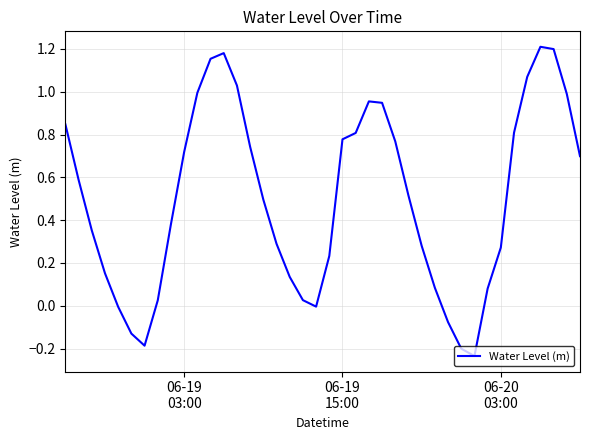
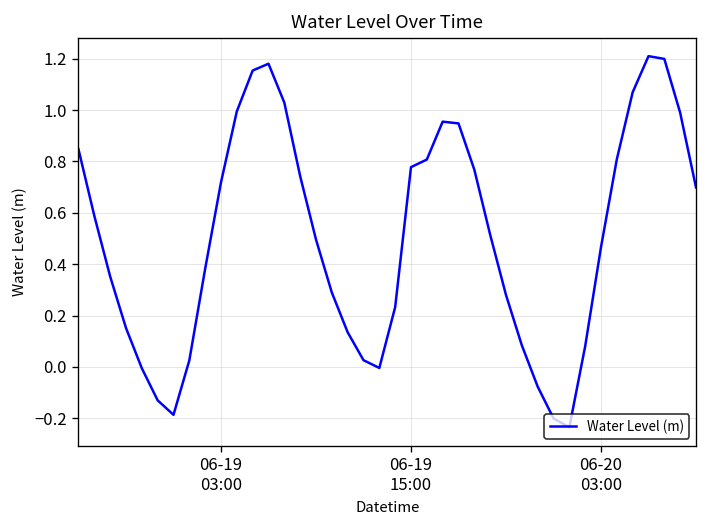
  {
    "06-19 03:00": 0.72,
    "06-19 15:00": 0.78,
-   "06-20 03:00": 0.27
+   "06-20 03:00": 0.47
  }
